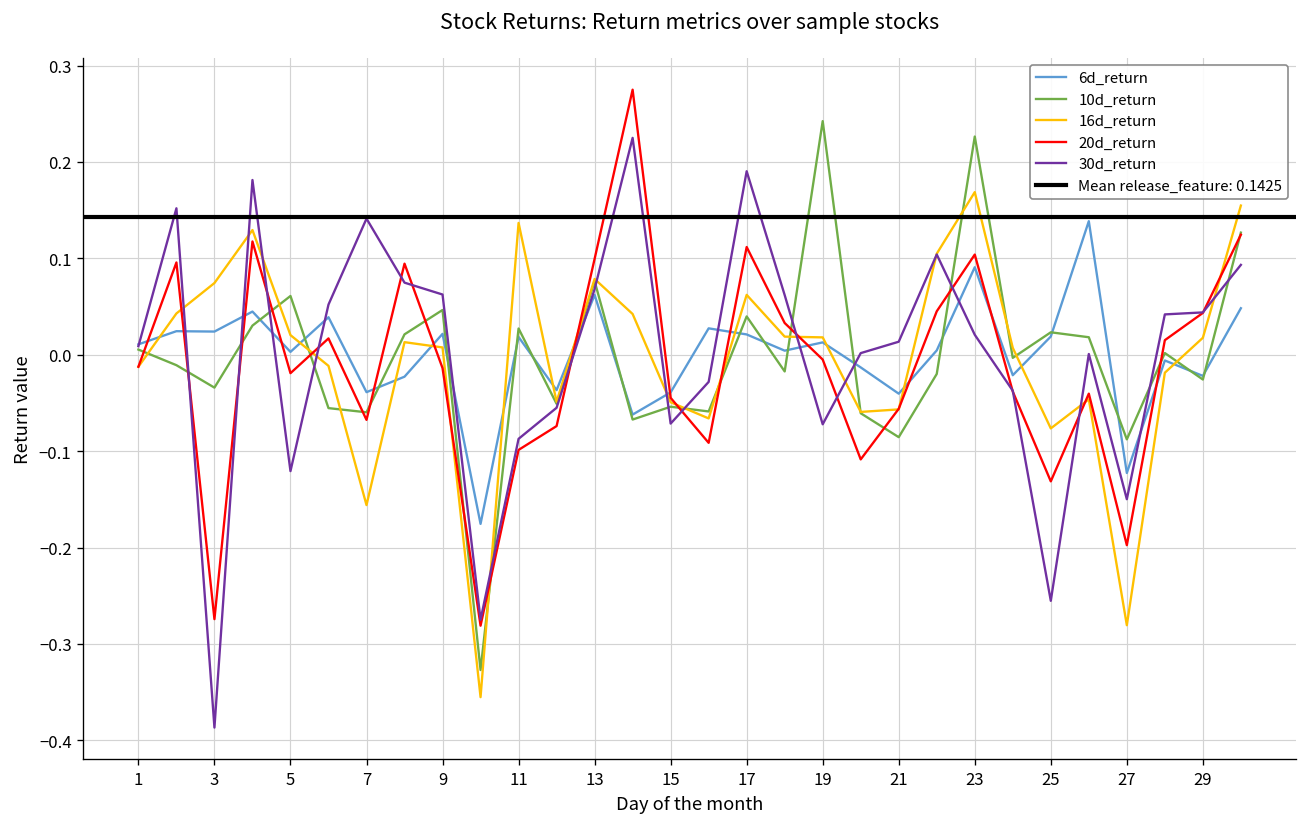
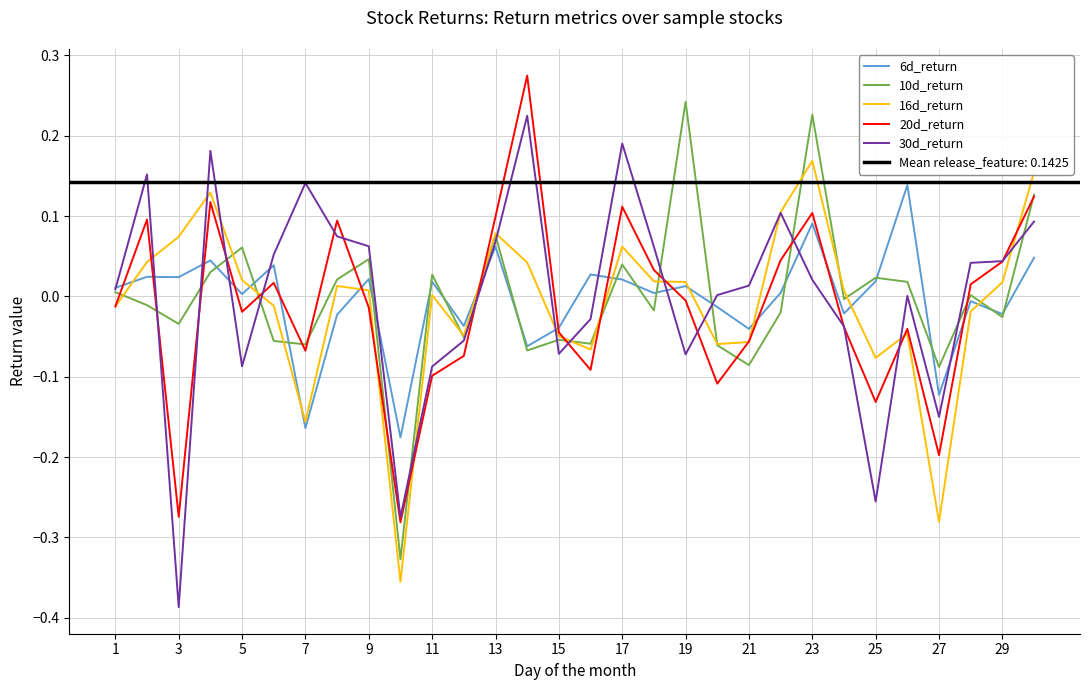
  {
    "6d_return": {
      "3": 0.02,
      "5": 0.00,
-     "7": -0.04,
+     "7": -0.16,
      "9": 0.02,
      "11": 0.02,
      "13": 0.06,
      "15": -0.04,
      "17": 0.02,
      "19": 0.01,
      "21": -0.04,
      "23": 0.09,
      "25": 0.02,
      "27": -0.12,
      "29": -0.02
    },
    "10d_return": {
      "1": 0.01,
      "3": -0.03,
      "5": 0.06,
      "7": -0.06,
      "9": 0.05,
      "11": 0.03,
      "15": -0.05,
      "17": 0.04,
      "19": 0.24,
      "21": -0.09,
      "23": 0.23,
      "25": 0.02,
      "27": -0.09,
      "29": -0.03
    },
    "16d_return": {
      "3": 0.07,
      "5": 0.02,
      "7": -0.16,
      "9": 0.01,
-     "11": 0.14,
+     "11": 0.00,
      "15": -0.05,
      "17": 0.06,
      "19": 0.02,
      "23": 0.17,
      "25": -0.08,
      "27": -0.28,
      "29": 0.02
    },
    "20d_return": {
      "3": -0.27,
      "5": -0.02,
      "7": -0.07,
      "9": -0.01,
      "11": -0.10,
      "13": 0.10,
      "15": -0.04,
      "17": 0.11,
      "19": 0.00,
      "23": 0.10,
      "25": -0.13,
      "27": -0.20
    },
    "30d_return": {
      "3": -0.39,
-     "5": -0.12,
+     "5": -0.09,
      "7": 0.14,
      "9": 0.06,
      "11": -0.09,
      "13": 0.07,
      "15": -0.07,
      "17": 0.19,
      "19": -0.07,
      "21": 0.01,
      "23": 0.02,
      "25": -0.26,
      "27": -0.15
    }
  }
